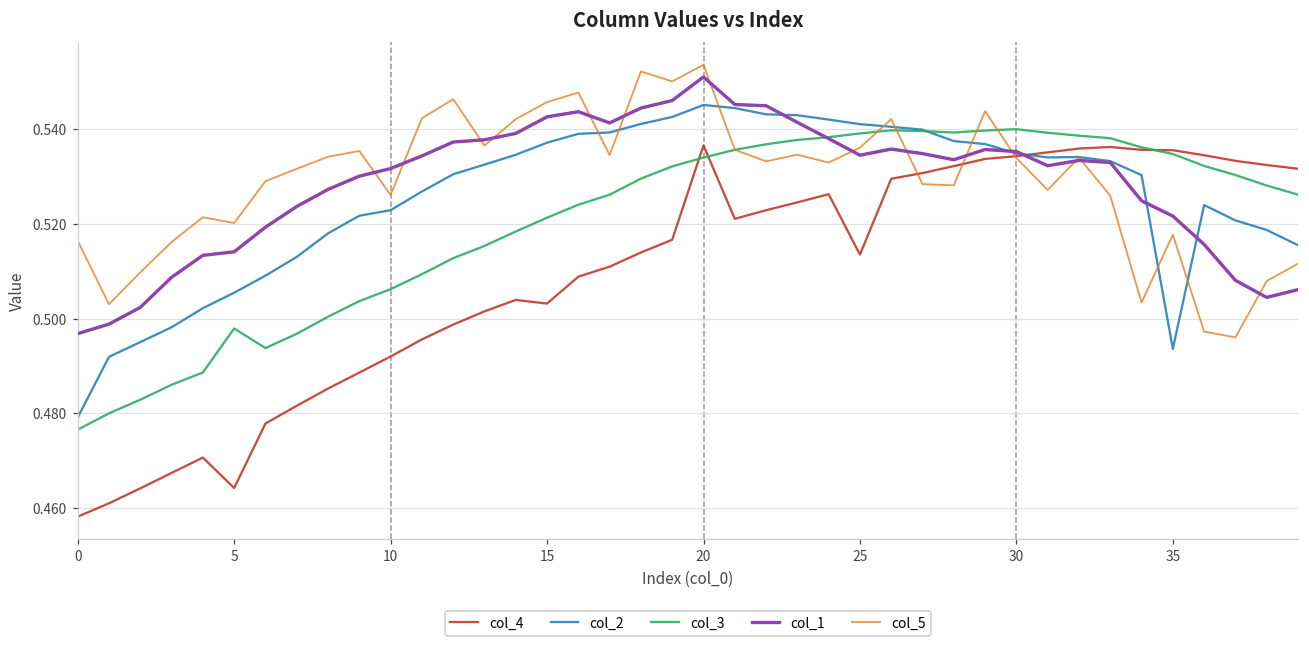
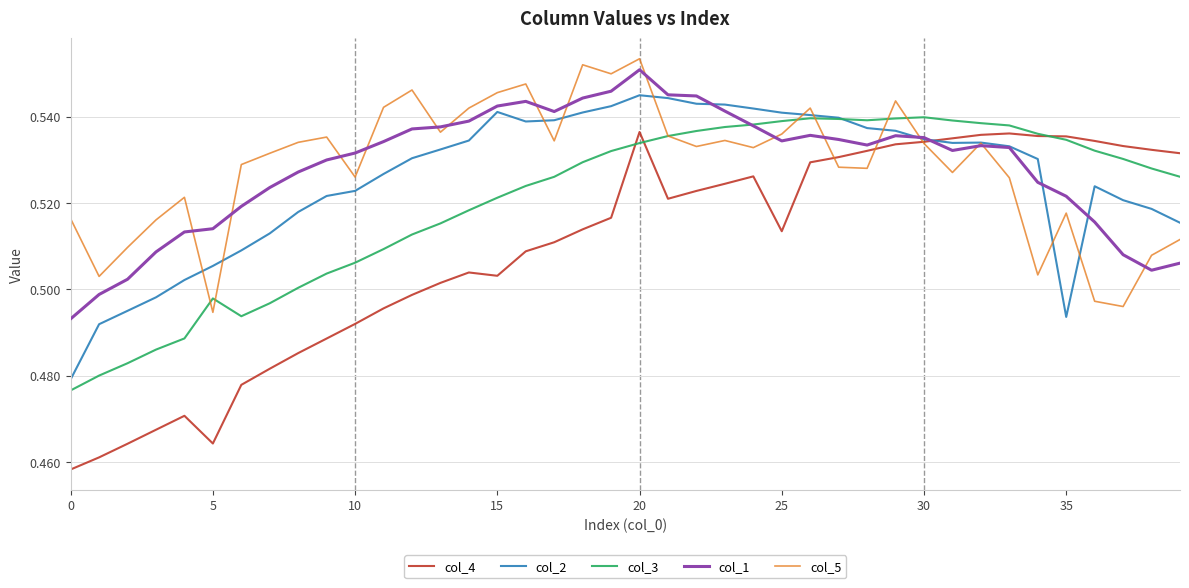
  {
    "col_4": {
      "0": 0.458,
      "5": 0.464,
      "10": 0.492,
      "15": 0.503,
      "20": 0.536,
      "25": 0.513,
      "35": 0.535
    },
    "col_2": {
      "0": 0.479,
      "5": 0.505,
      "10": 0.523,
-     "15": 0.537,
+     "15": 0.541,
      "20": 0.545,
      "25": 0.541,
      "35": 0.494
    },
    "col_3": {
      "0": 0.477,
      "5": 0.498,
      "10": 0.506,
      "15": 0.521,
      "20": 0.534,
      "25": 0.539,
      "30": 0.540,
      "35": 0.535
    },
    "col_1": {
-     "0": 0.497,
+     "0": 0.493,
      "5": 0.514,
      "10": 0.532,
      "15": 0.542,
      "20": 0.551,
      "25": 0.534,
      "35": 0.522
    },
    "col_5": {
      "0": 0.516,
-     "5": 0.520,
+     "5": 0.495,
      "10": 0.526,
      "15": 0.546,
      "20": 0.553,
      "25": 0.536,
      "35": 0.518
    }
  }
